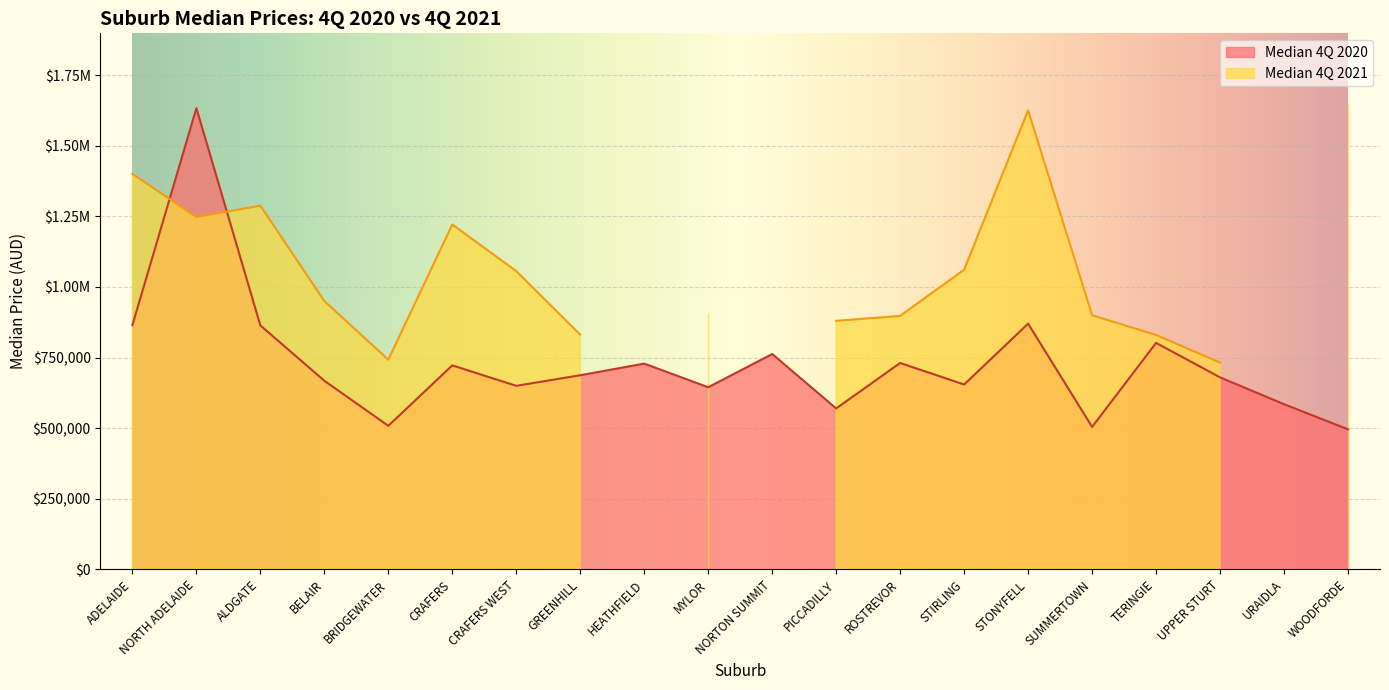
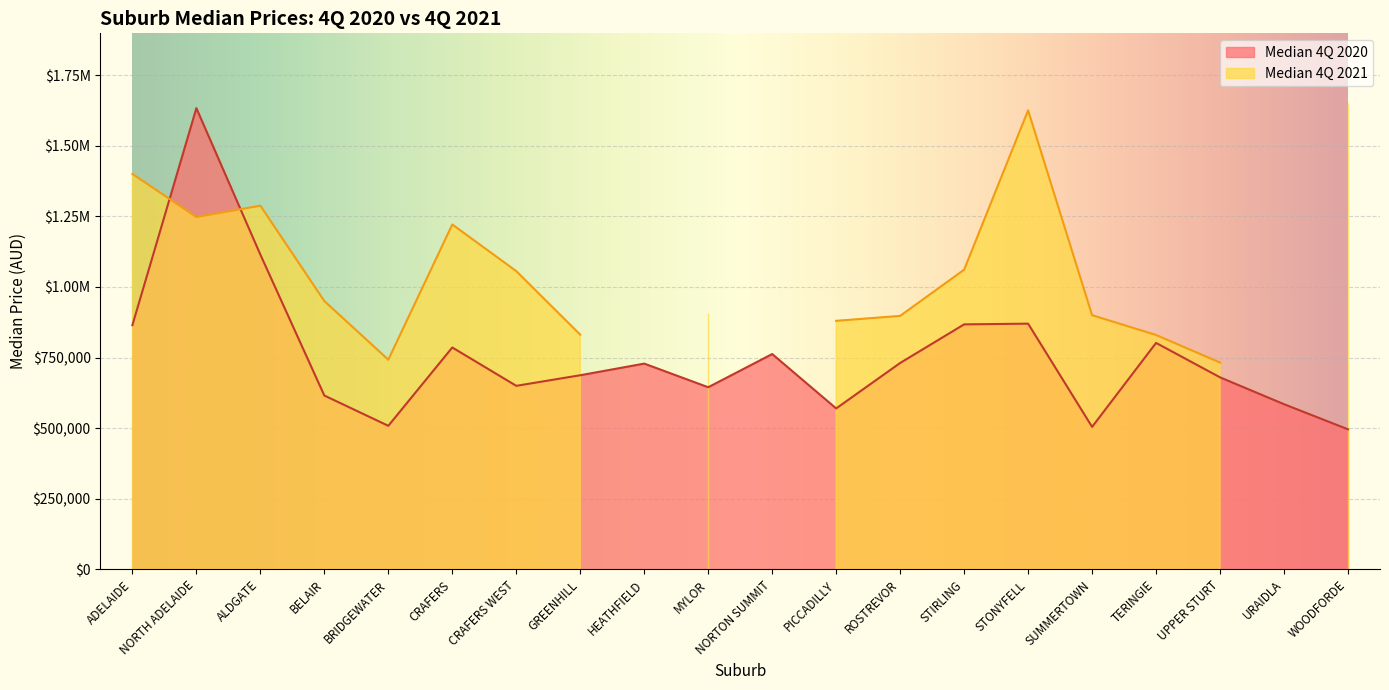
  {
    "Median 4Q 2020": {
      "ADELAIDE": "$860,000",
      "NORTH ADELAIDE": "$1,630,000",
-     "ALDGATE": "$860,000",
-     "BELAIR": "$670,000",
+     "ALDGATE": "$1,110,000",
+     "BELAIR": "$620,000",
      "BRIDGEWATER": "$510,000",
-     "CRAFERS": "$720,000",
+     "CRAFERS": "$790,000",
      "CRAFERS WEST": "$650,000",
      "GREENHILL": "$690,000",
      "HEATHFIELD": "$730,000",
      "MYLOR": "$650,000",
      "NORTON SUMMIT": "$760,000",
      "PICCADILLY": "$570,000",
      "ROSTREVOR": "$730,000",
-     "STIRLING": "$650,000",
+     "STIRLING": "$870,000",
      "STONYFELL": "$870,000",
      "SUMMERTOWN": "$500,000",
      "TERINGIE": "$800,000",
      "UPPER STURT": "$680,000",
      "URAIDLA": "$590,000",
      "WOODFORDE": "$500,000"
    }
  }
